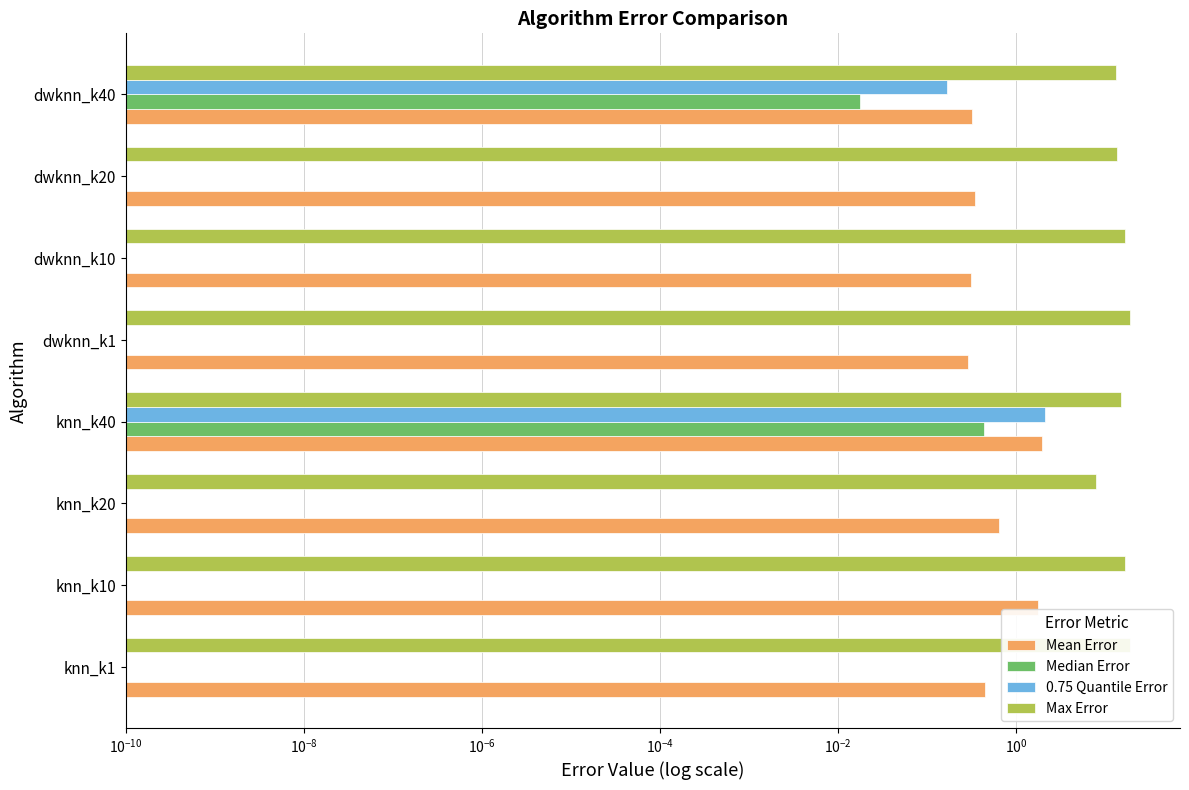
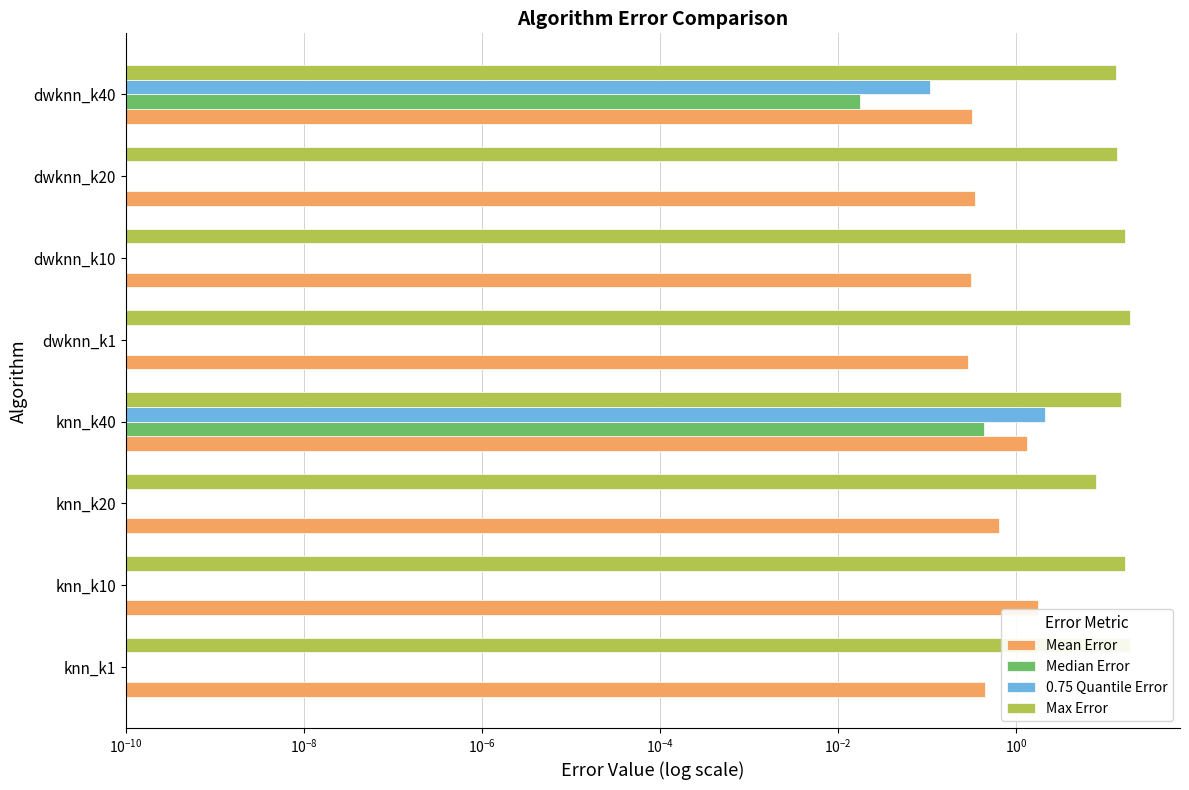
  {
    "Mean Error": {
      "dwknn_k40": 0.32,
      "dwknn_k20": 0.35,
      "dwknn_k10": 0.3,
      "dwknn_k1": 0.3,
-     "knn_k40": 1.9,
+     "knn_k40": 1.3,
      "knn_k20": 0.6,
      "knn_k10": 1.7,
      "knn_k1": 0.4
    },
    "Median Error": {
      "dwknn_k40": 0.017,
      "dwknn_k20": 0.00000000010,
      "dwknn_k10": 0.00000000010,
      "dwknn_k1": 0.00000000010,
      "knn_k40": 0.4,
      "knn_k20": 0.00000000010,
      "knn_k10": 0.00000000010,
      "knn_k1": 0.00000000010
    },
    "0.75 Quantile Error": {
-     "dwknn_k40": 0.17,
+     "dwknn_k40": 0.11,
      "dwknn_k20": 0.00000000010,
      "dwknn_k10": 0.00000000010,
      "dwknn_k1": 0.00000000010,
      "knn_k40": 2.1,
      "knn_k20": 0.00000000010,
      "knn_k10": 0.00000000010,
      "knn_k1": 0.00000000010
    },
    "Max Error": {
      "dwknn_k40": 13,
      "dwknn_k20": 14,
      "dwknn_k10": 17,
      "dwknn_k1": 19,
      "knn_k40": 15,
      "knn_k20": 8,
      "knn_k10": 17
    }
  }
